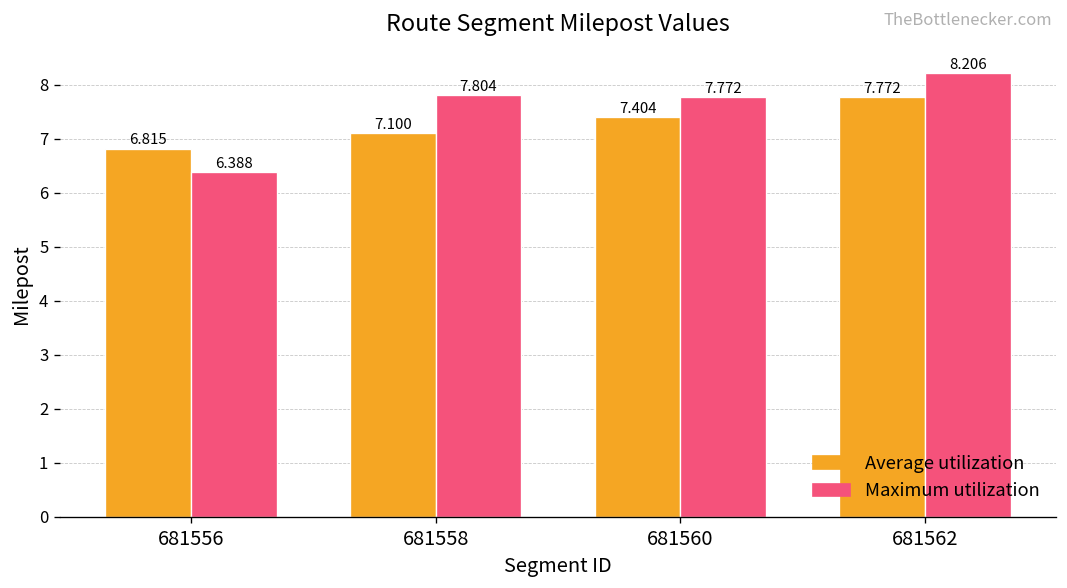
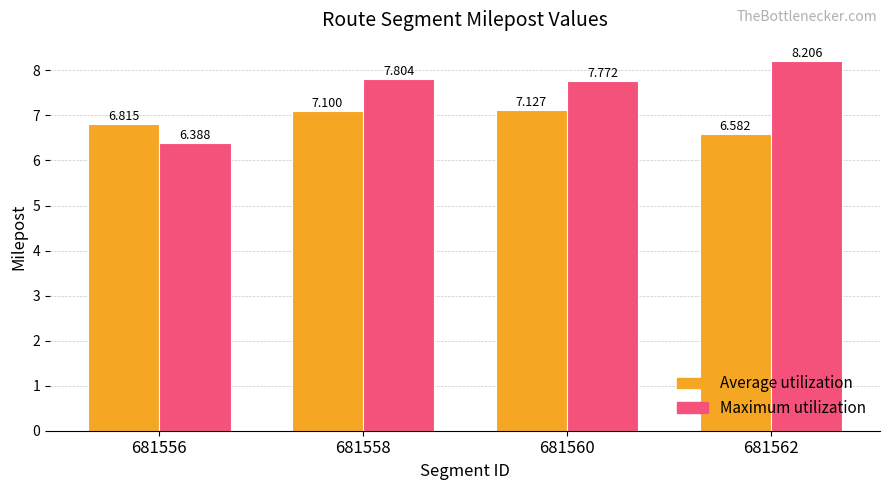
  {
    "Average utilization": {
      "681556": 6.815,
      "681558": 7.100,
-     "681560": 7.404,
-     "681562": 7.772
+     "681560": 7.127,
+     "681562": 6.582
    },
    "Maximum utilization": {
      "681556": 6.388,
      "681558": 7.804,
      "681560": 7.772,
      "681562": 8.206
    }
  }
